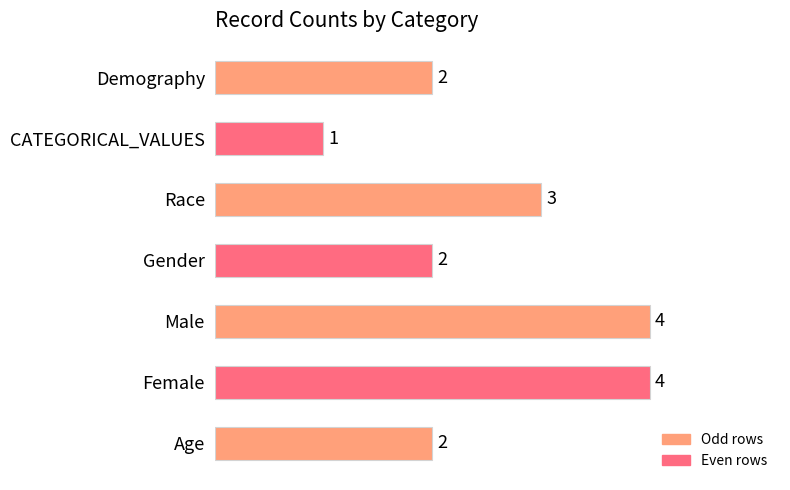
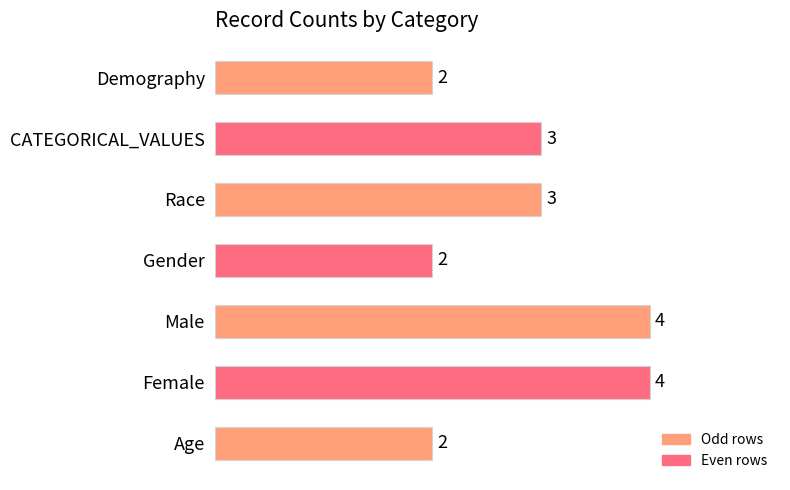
  {
    "Demography": 2,
-   "CATEGORICAL_VALUES": 1,
+   "CATEGORICAL_VALUES": 3,
    "Race": 3,
    "Gender": 2,
    "Male": 4,
    "Female": 4,
    "Age": 2
  }
